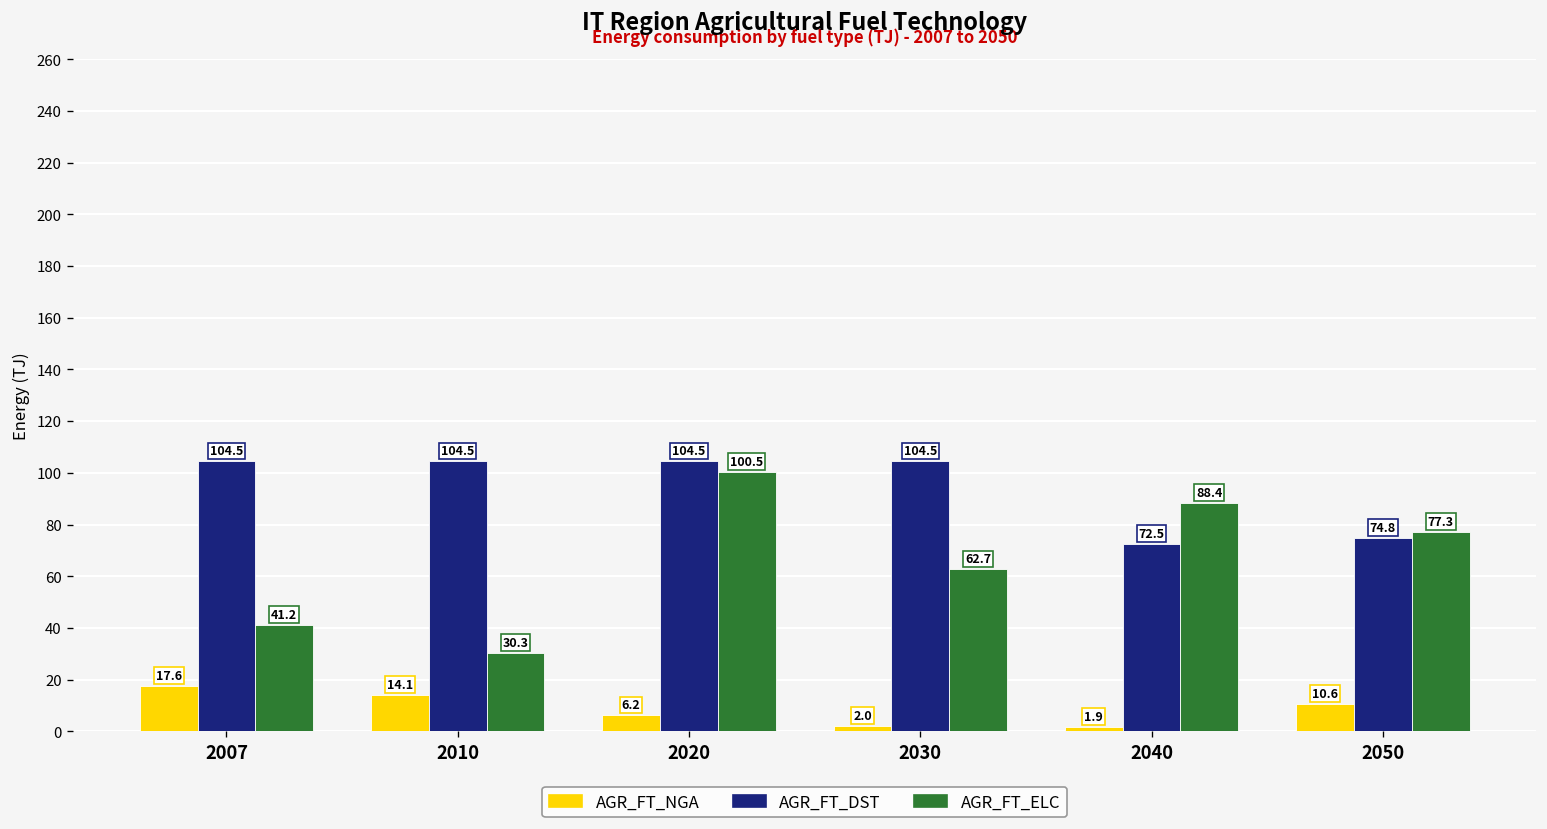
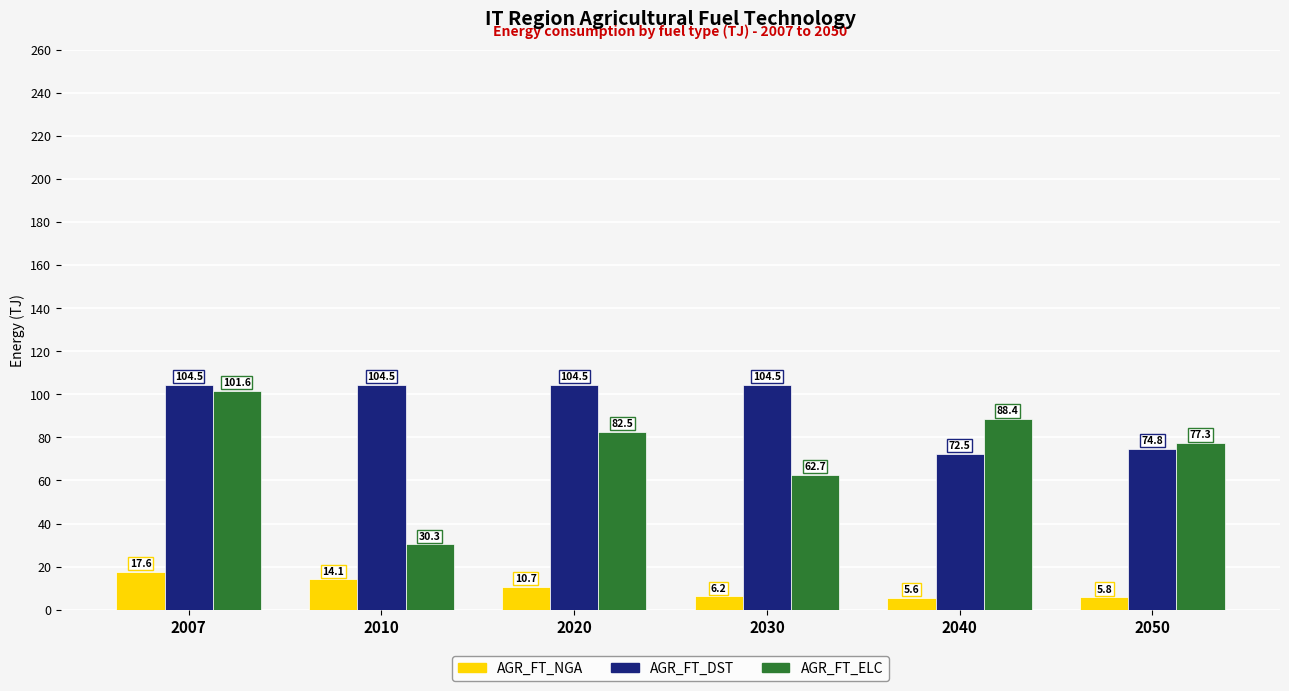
  {
    "AGR_FT_NGA": {
-     "2020": 6.2,
-     "2030": 2.0,
-     "2040": 1.9,
-     "2050": 10.6
+     "2020": 10.7,
+     "2030": 6.2,
+     "2040": 5.6,
+     "2050": 5.8
    },
    "AGR_FT_ELC": {
-     "2007": 41.2,
-     "2020": 100.5
+     "2007": 101.6,
+     "2020": 82.5
    }
  }
